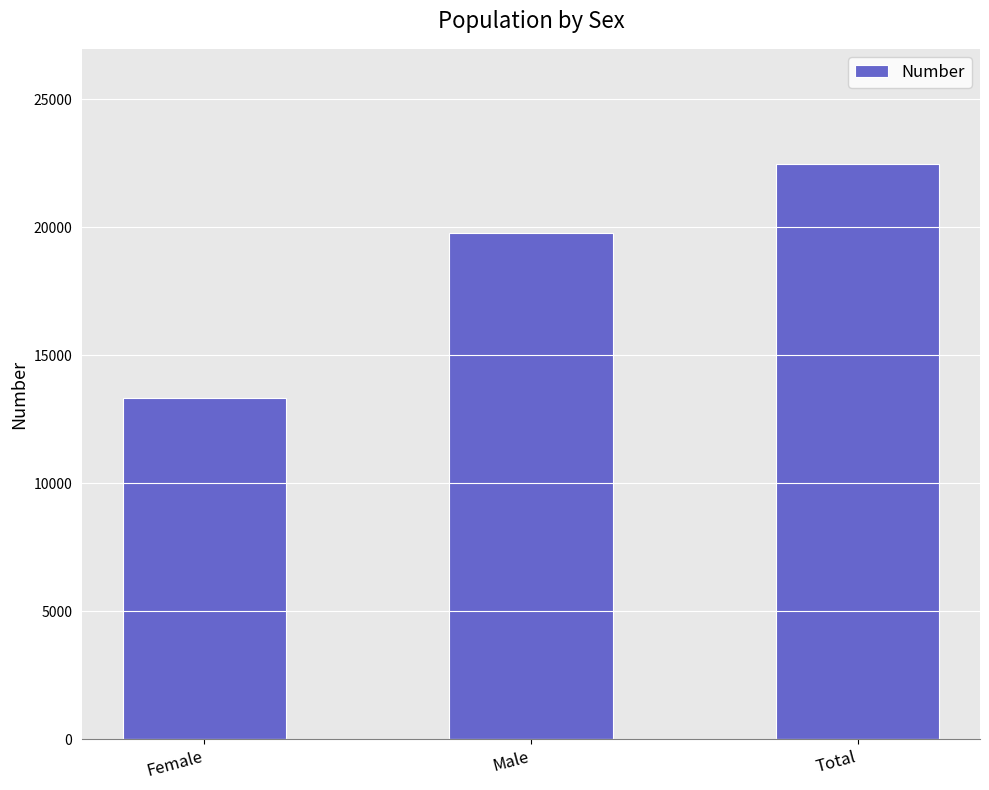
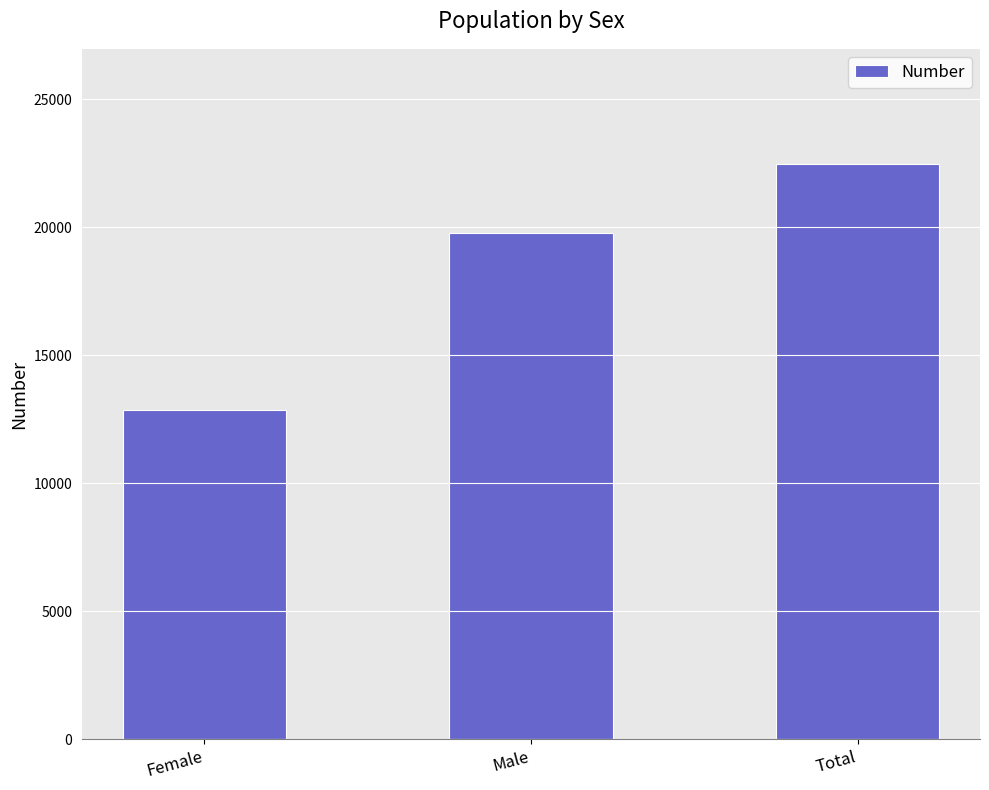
  {
-   "Female": 13300,
+   "Female": 12800,
    "Male": 19800,
    "Total": 22500
  }
